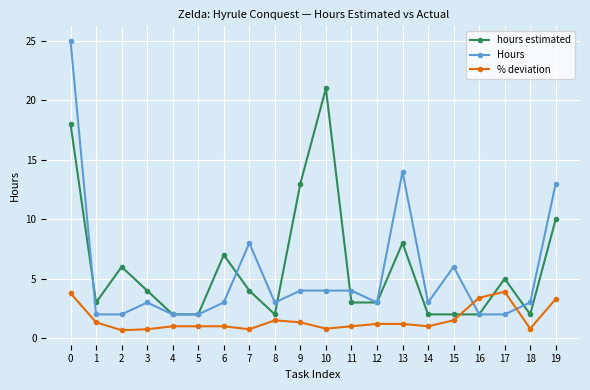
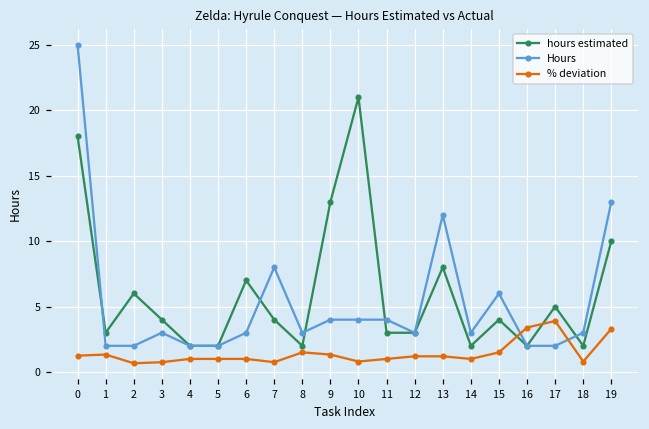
  {
    "hours estimated": {
      "0": 18,
      "1": 3,
      "2": 6,
      "3": 4,
      "6": 7,
      "7": 4,
      "8": 2,
      "9": 13,
      "10": 21,
      "11": 3,
      "13": 8,
      "14": 2,
-     "15": 2,
+     "15": 4,
      "17": 5,
      "18": 2,
      "19": 10
    },
    "Hours": {
      "0": 25,
      "1": 2,
      "2": 2,
      "3": 3,
      "6": 3,
      "7": 8,
      "8": 3,
      "9": 4,
      "10": 4,
      "11": 4,
-     "13": 14,
+     "13": 12,
      "14": 3,
      "15": 6,
      "17": 2,
      "18": 3,
      "19": 13
    },
    "% deviation": {
-     "0": 3.8,
+     "0": 1.3,
      "1": 1.3,
      "2": 0.7,
      "3": 0.8,
      "4": 1.0,
      "5": 1.0,
      "6": 1.0,
      "7": 0.8,
      "8": 1.5,
      "9": 1.3,
      "10": 0.8,
      "11": 1.0,
      "12": 1.2,
      "13": 1.2,
      "14": 1.0,
      "15": 1.5,
      "16": 3.4,
      "17": 3.9,
      "18": 0.8,
      "19": 3.3
    }
  }
